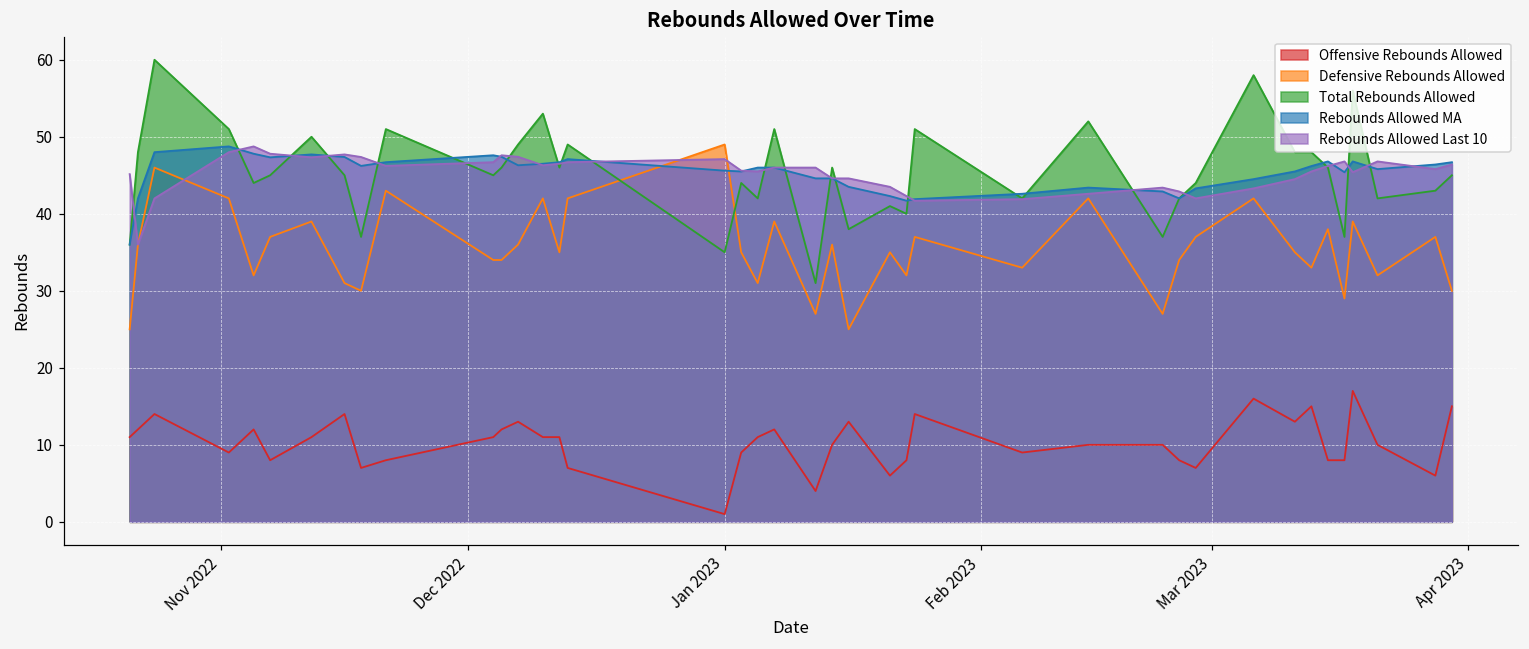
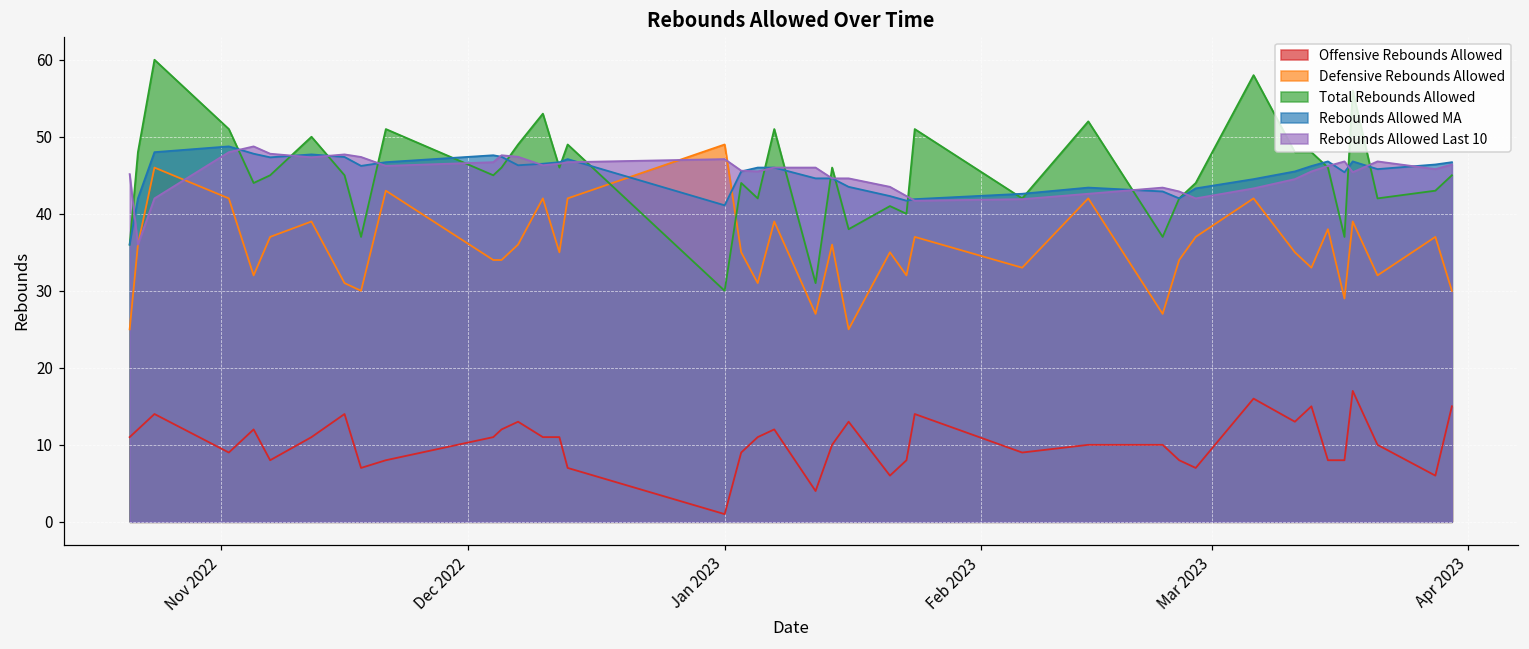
  {
    "Offensive Rebounds Allowed": {
      "Jan 2023": 1
    },
    "Defensive Rebounds Allowed": {
      "Jan 2023": 49
    },
    "Total Rebounds Allowed": {
-     "Jan 2023": 35
+     "Jan 2023": 30
    },
    "Rebounds Allowed MA": {
-     "Jan 2023": 46
+     "Jan 2023": 41
    },
    "Rebounds Allowed Last 10": {
      "Jan 2023": 47
    }
  }
